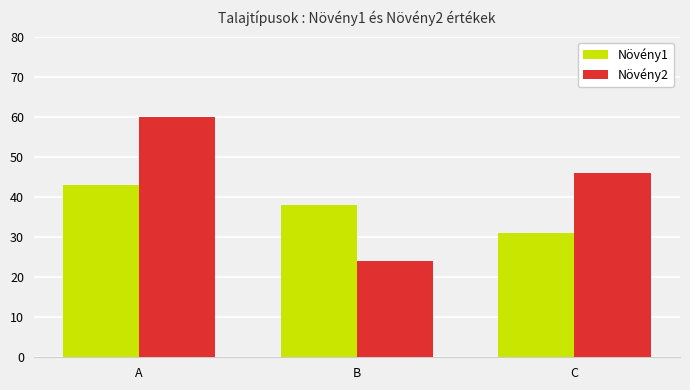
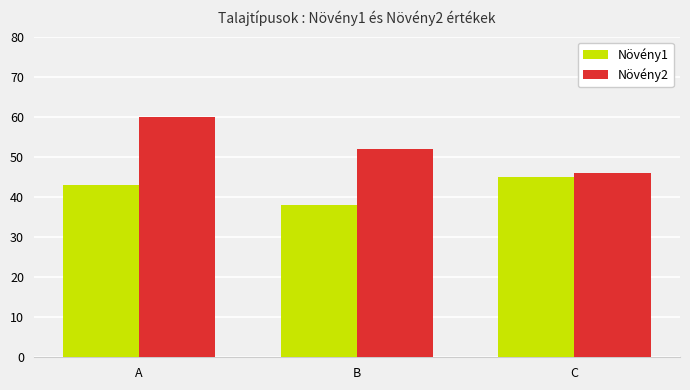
  {
    "Növény1": {
      "A": 43,
      "B": 38,
-     "C": 31
+     "C": 45
    },
    "Növény2": {
      "A": 60,
-     "B": 24,
+     "B": 52,
      "C": 46
    }
  }
